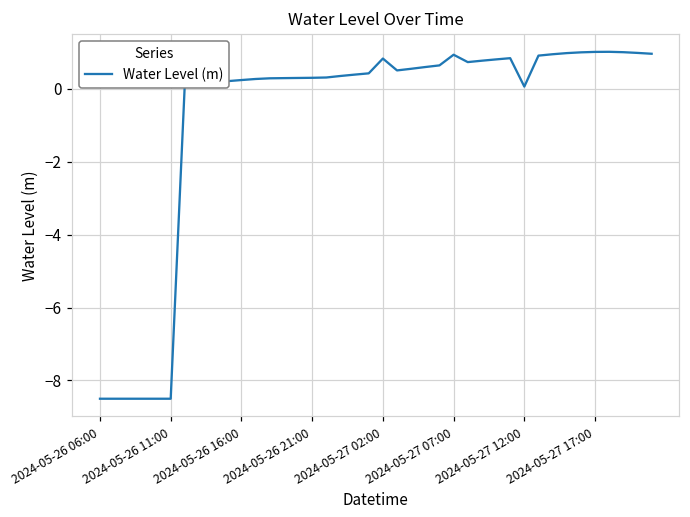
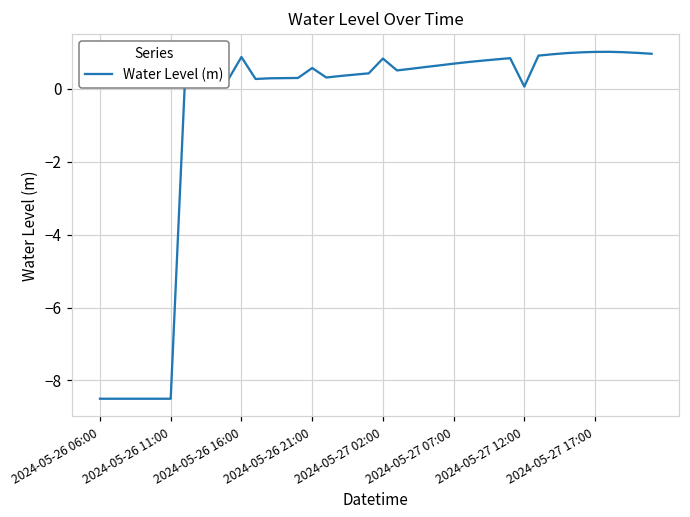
  {
    "2024-05-26 06:00": -8.5,
    "2024-05-26 11:00": -8.5,
-   "2024-05-26 16:00": 0.2,
-   "2024-05-26 21:00": 0.3,
+   "2024-05-26 16:00": 0.9,
+   "2024-05-26 21:00": 0.6,
    "2024-05-27 02:00": 0.8,
-   "2024-05-27 07:00": 0.9,
+   "2024-05-27 07:00": 0.7,
    "2024-05-27 12:00": 0.1,
    "2024-05-27 17:00": 1.0
  }
